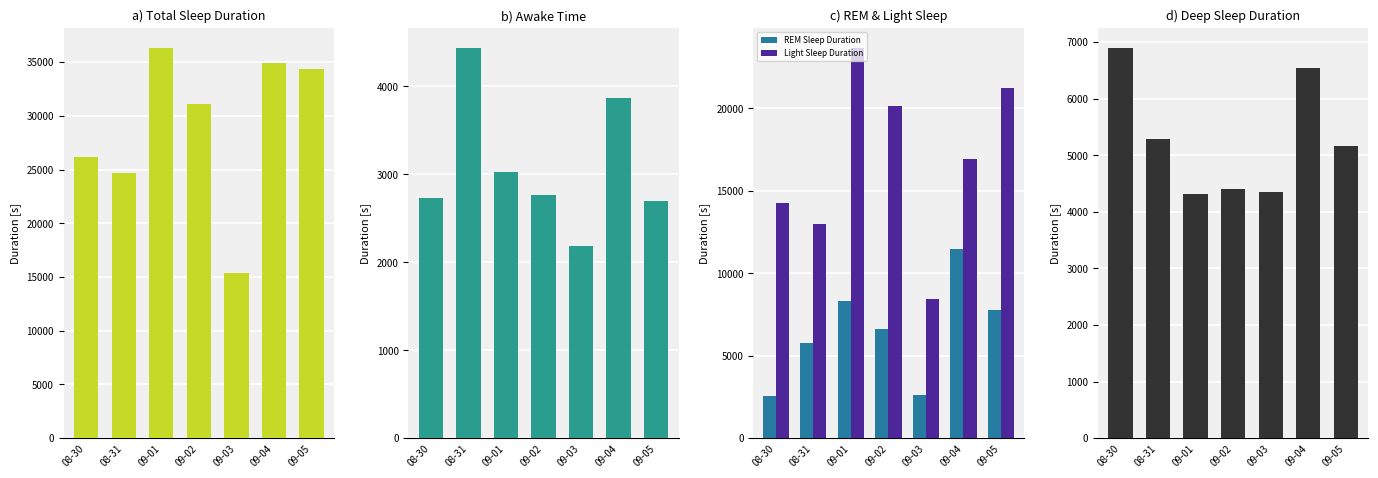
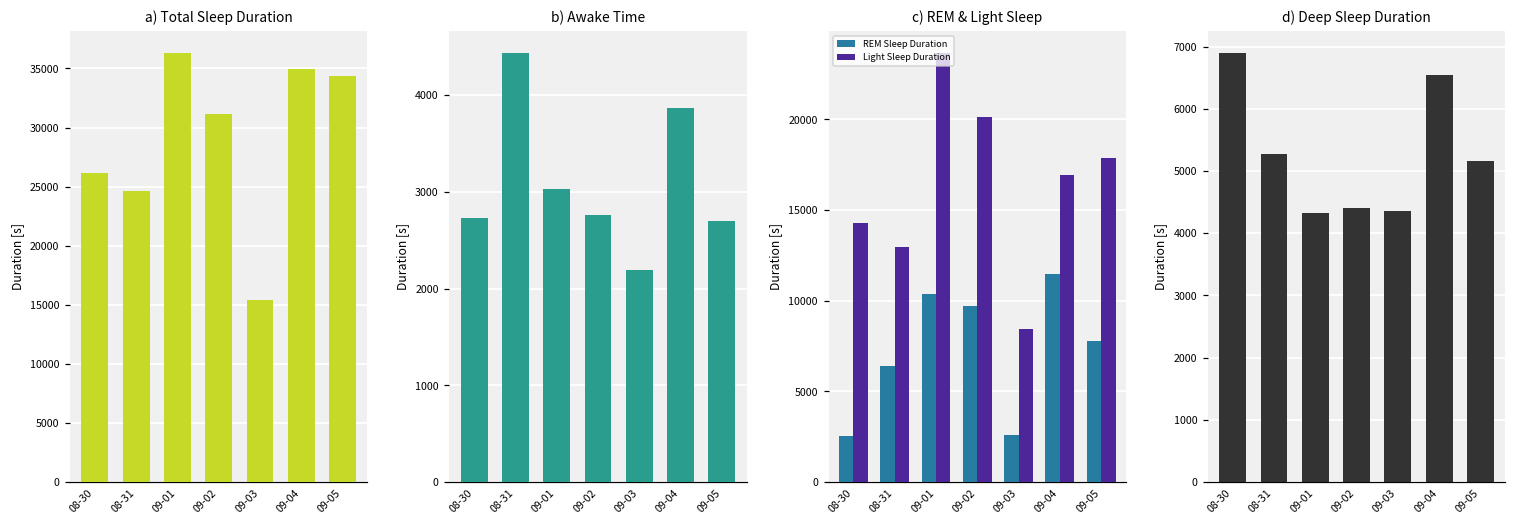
  {
    "a) Total Sleep Duration": {
      "08-30": 26200,
      "08-31": 24700,
      "09-01": 36300,
      "09-02": 31100,
      "09-03": 15400,
      "09-04": 35000,
      "09-05": 34400
    },
    "b) Awake Time": {
      "08-30": 2700,
      "08-31": 4400,
      "09-01": 3000,
      "09-02": 2800,
      "09-03": 2200,
      "09-04": 3900,
      "09-05": 2700
    },
    "c) REM & Light Sleep": {
      "REM Sleep Duration": {
        "08-30": 2500,
-       "08-31": 5800,
-       "09-01": 8300,
-       "09-02": 6600,
+       "08-31": 6400,
+       "09-01": 10400,
+       "09-02": 9700,
        "09-03": 2600,
        "09-04": 11500,
        "09-05": 7800
      },
      "Light Sleep Duration": {
        "08-30": 14300,
        "08-31": 13000,
        "09-02": 20100,
        "09-03": 8400,
        "09-04": 17000,
-       "09-05": 21200
+       "09-05": 17900
      }
    },
    "d) Deep Sleep Duration": {
      "08-30": 6900,
      "08-31": 5300,
      "09-01": 4300,
      "09-02": 4400,
      "09-03": 4400,
      "09-04": 6500,
      "09-05": 5200
    }
  }
